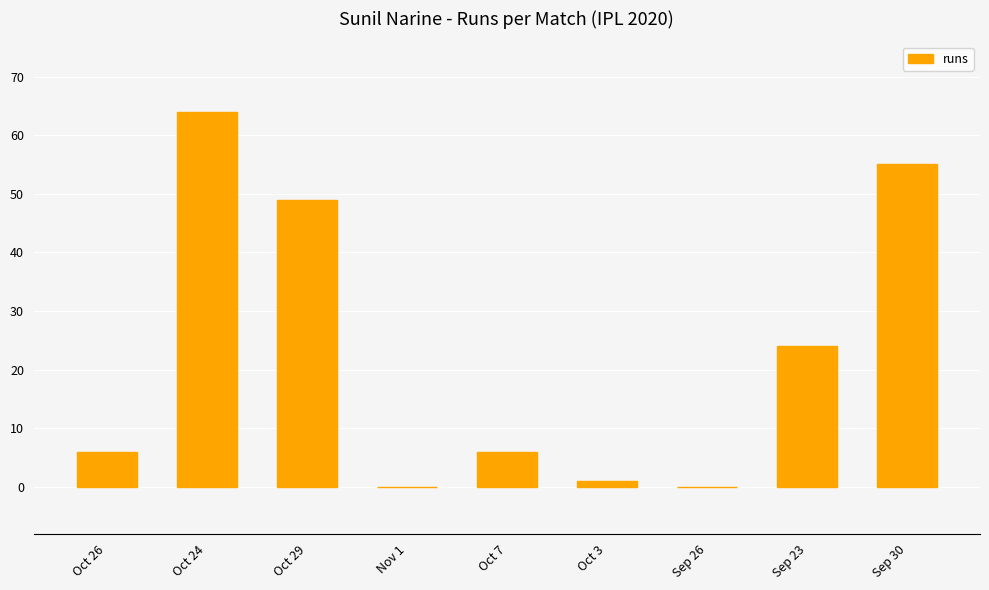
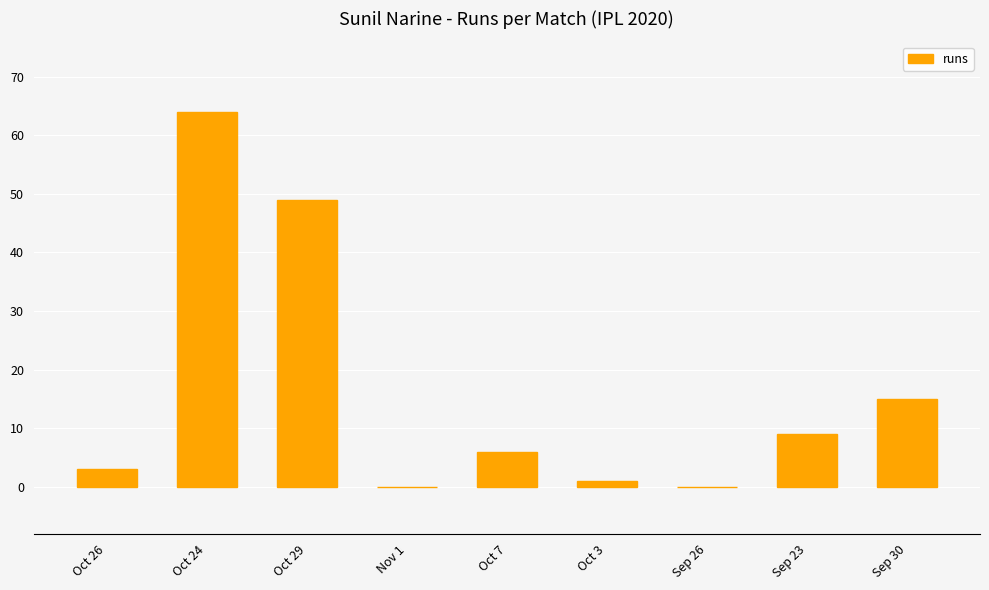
  {
-   "Oct 26": 6,
+   "Oct 26": 3,
    "Oct 24": 64,
    "Oct 29": 49,
    "Nov 1": 0,
    "Oct 7": 6,
    "Oct 3": 1,
    "Sep 26": 0,
-   "Sep 23": 24,
-   "Sep 30": 55
+   "Sep 23": 9,
+   "Sep 30": 15
  }
